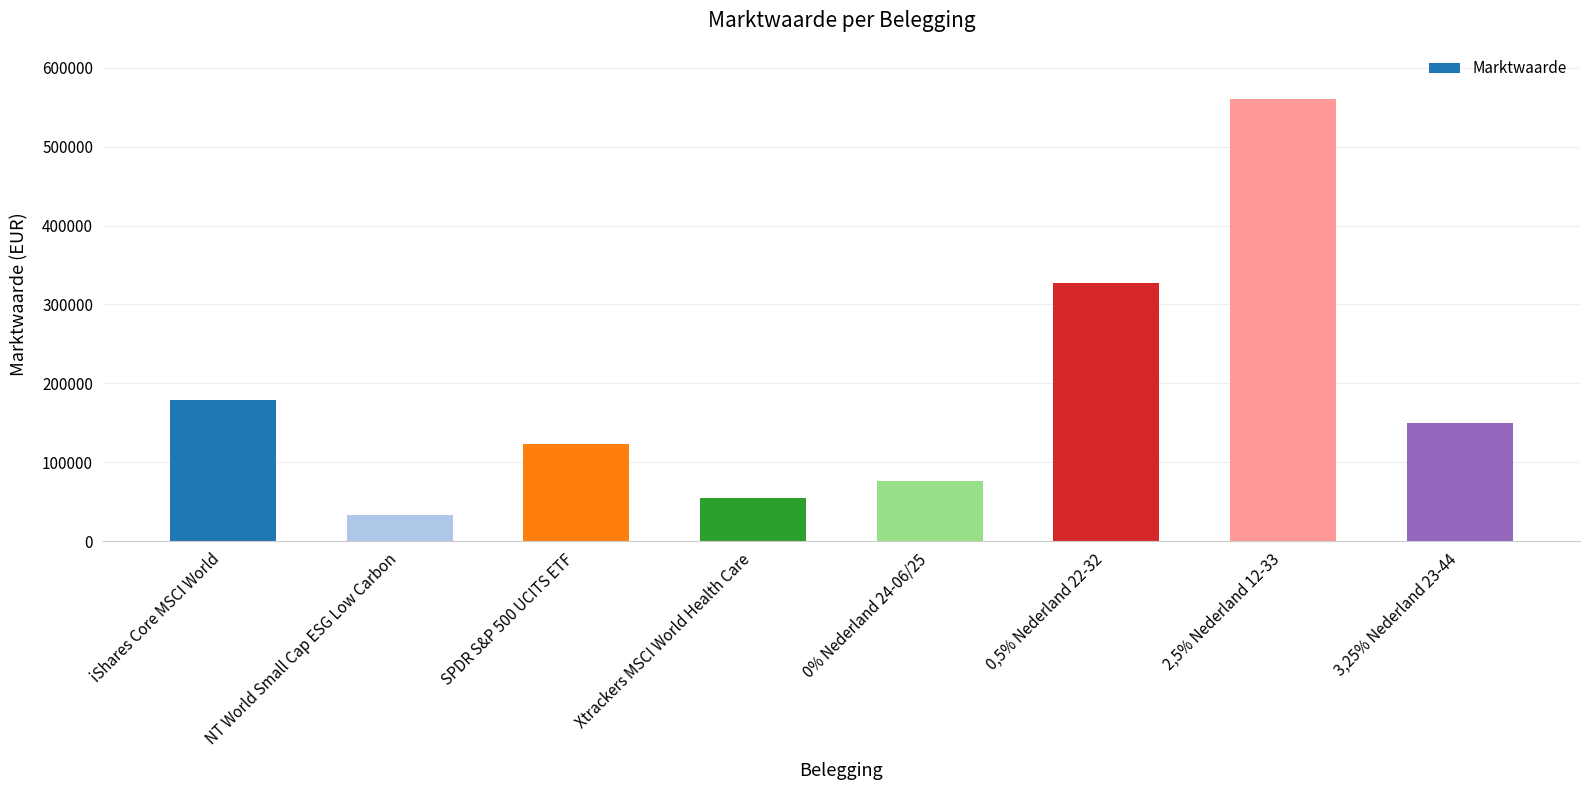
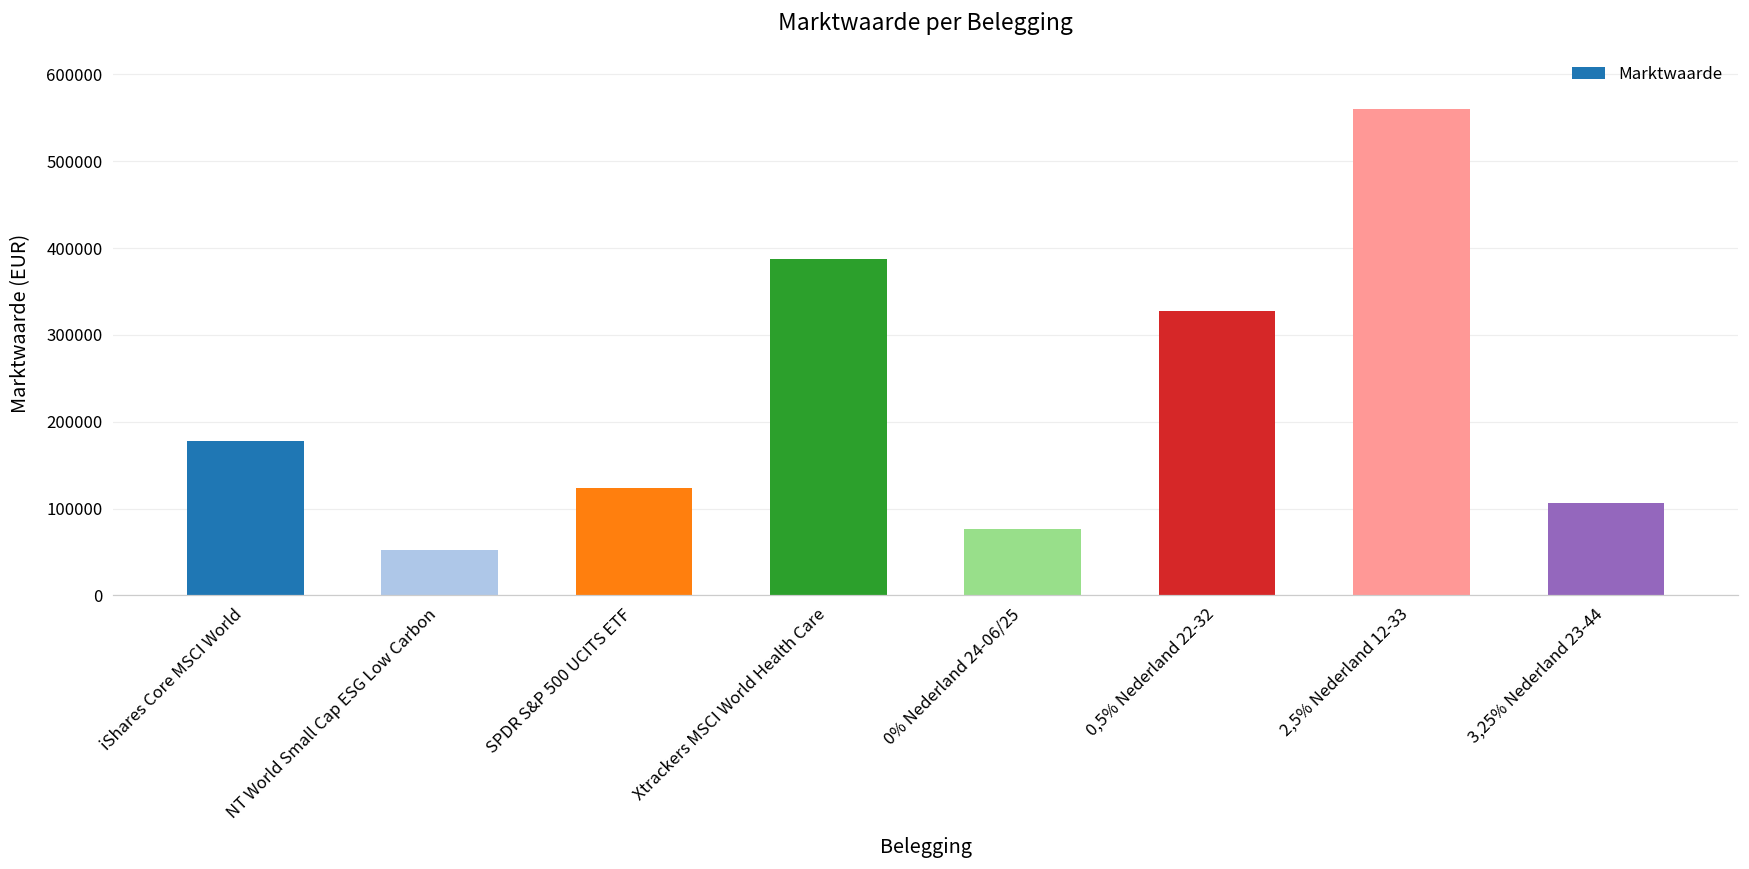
  {
    "iShares Core MSCI World": 180000,
-   "NT World Small Cap ESG Low Carbon": 30000,
+   "NT World Small Cap ESG Low Carbon": 50000,
    "SPDR S&P 500 UCITS ETF": 120000,
-   "Xtrackers MSCI World Health Care": 50000,
+   "Xtrackers MSCI World Health Care": 390000,
    "0% Nederland 24-06/25": 80000,
    "0,5% Nederland 22-32": 330000,
    "2,5% Nederland 12-33": 560000,
-   "3,25% Nederland 23-44": 150000
+   "3,25% Nederland 23-44": 110000
  }
